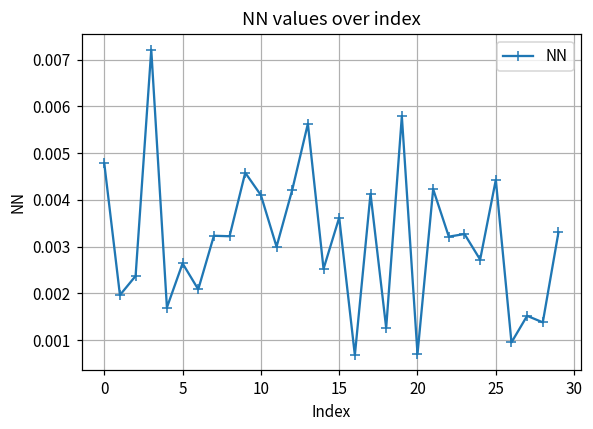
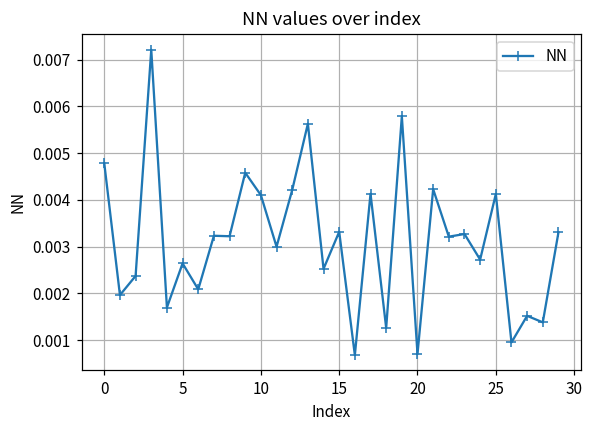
  {
    "0": 0.0048,
    "5": 0.0026,
    "10": 0.0041,
-   "15": 0.0036,
+   "15": 0.0033,
    "20": 0.0007,
-   "25": 0.0044
+   "25": 0.0041
  }
